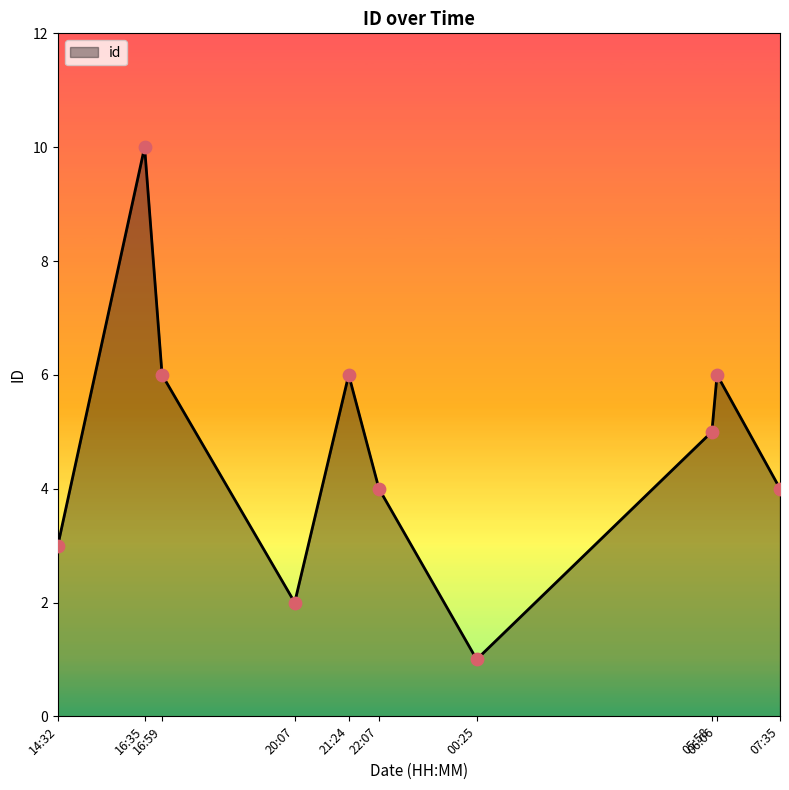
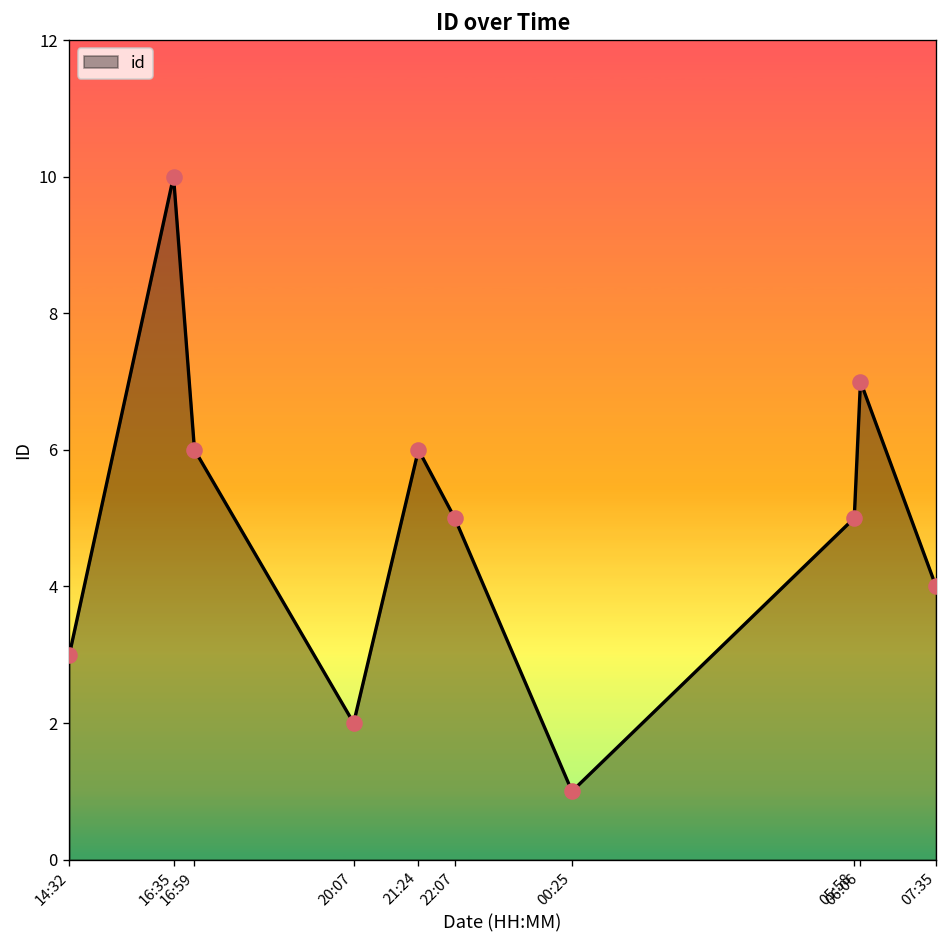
  {
    "14:32": 3,
    "16:35": 10,
    "16:59": 6,
    "20:07": 2,
    "21:24": 6,
-   "22:07": 4,
+   "22:07": 5,
    "00:25": 1,
    "05:58": 5,
-   "06:06": 6,
+   "06:06": 7,
    "07:35": 4
  }
